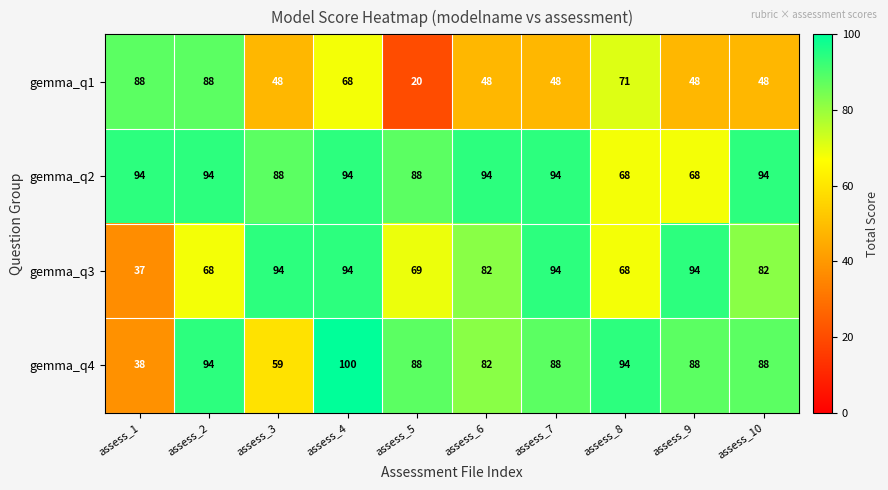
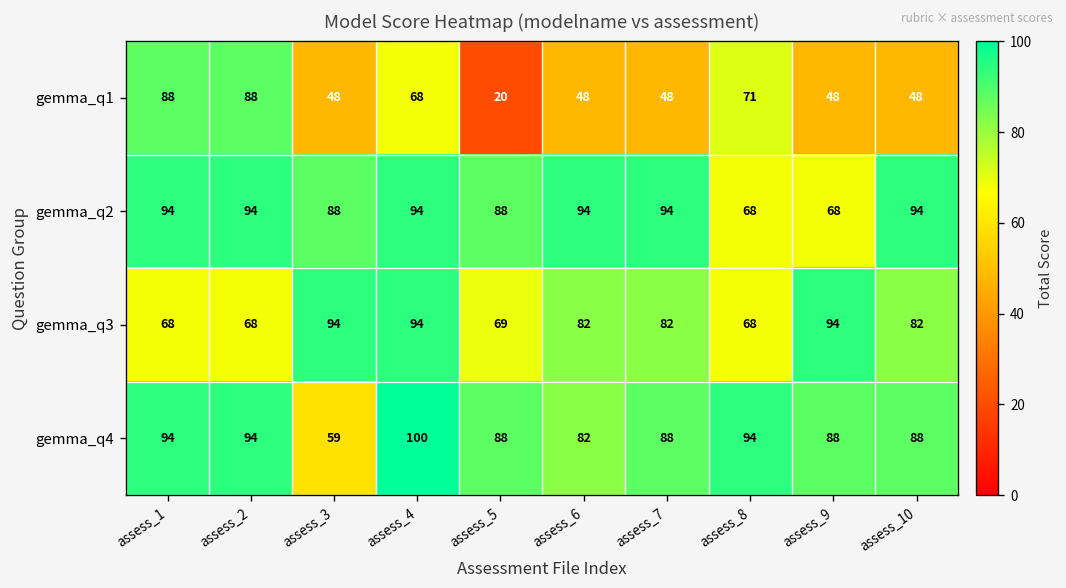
  {
    "gemma_q1": {
      "assess_1": 88,
      "assess_2": 88,
      "assess_3": 48,
      "assess_4": 68,
      "assess_5": 20,
      "assess_6": 48,
      "assess_7": 48,
      "assess_8": 71,
      "assess_9": 48,
      "assess_10": 48
    },
    "gemma_q2": {
      "assess_1": 94,
      "assess_2": 94,
      "assess_3": 88,
      "assess_4": 94,
      "assess_5": 88,
      "assess_6": 94,
      "assess_7": 94,
      "assess_8": 68,
      "assess_9": 68,
      "assess_10": 94
    },
    "gemma_q3": {
-     "assess_1": 37,
+     "assess_1": 68,
      "assess_2": 68,
      "assess_3": 94,
      "assess_4": 94,
      "assess_5": 69,
      "assess_6": 82,
-     "assess_7": 94,
+     "assess_7": 82,
      "assess_8": 68,
      "assess_9": 94,
      "assess_10": 82
    },
    "gemma_q4": {
-     "assess_1": 38,
+     "assess_1": 94,
      "assess_2": 94,
      "assess_3": 59,
      "assess_4": 100,
      "assess_5": 88,
      "assess_6": 82,
      "assess_7": 88,
      "assess_8": 94,
      "assess_9": 88,
      "assess_10": 88
    }
  }
